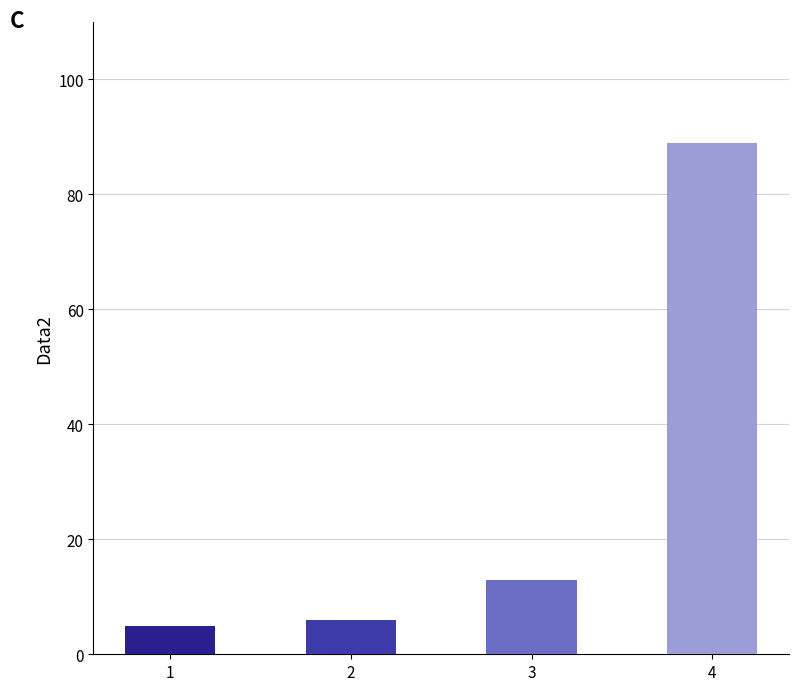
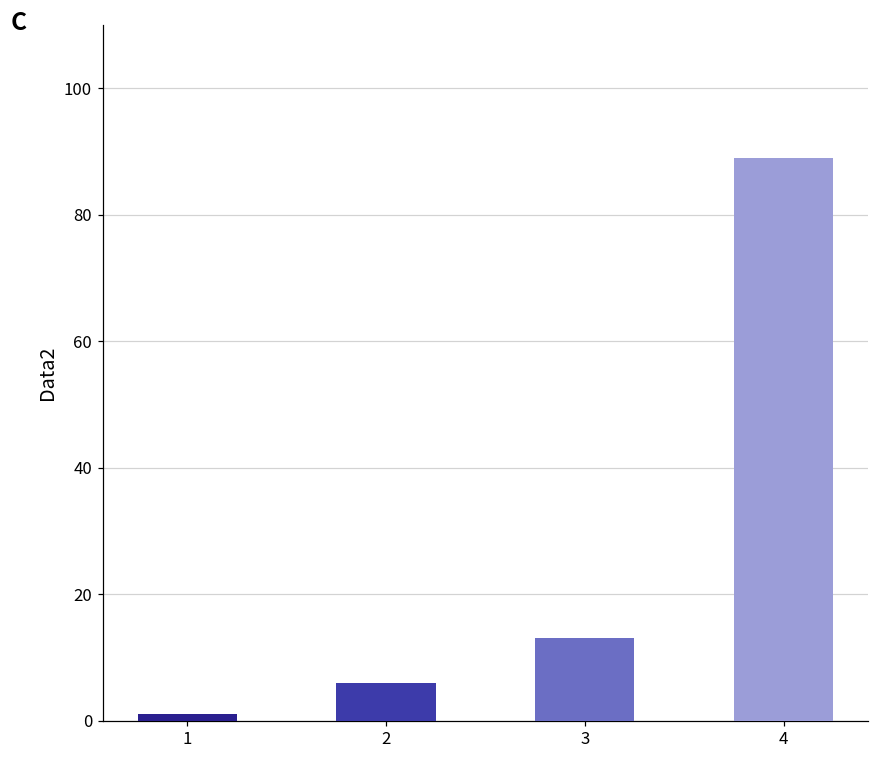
  {
-   "1": 5,
+   "1": 1,
    "2": 6,
    "3": 13,
    "4": 89
  }
